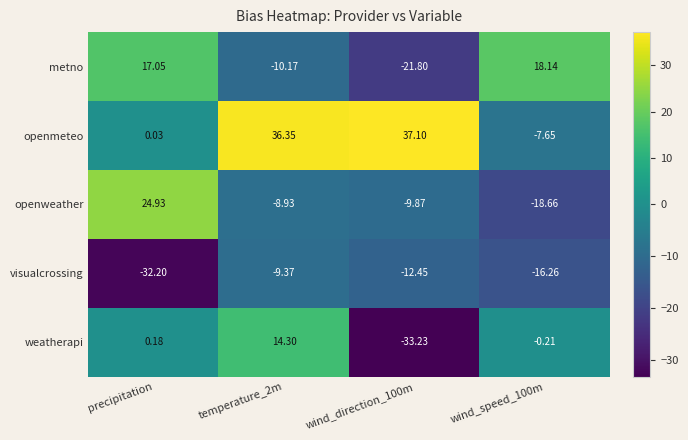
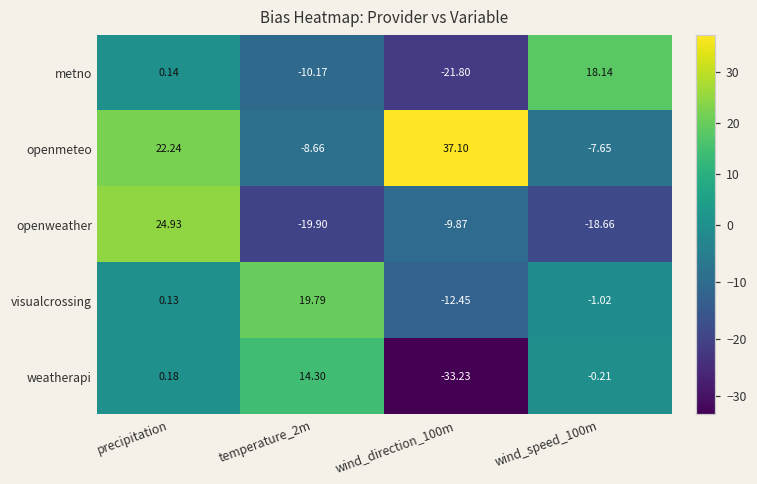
  {
    "metno": {
-     "precipitation": 17.05,
+     "precipitation": 0.14,
      "temperature_2m": -10.17,
      "wind_direction_100m": -21.80,
      "wind_speed_100m": 18.14
    },
    "openmeteo": {
-     "precipitation": 0.03,
-     "temperature_2m": 36.35,
+     "precipitation": 22.24,
+     "temperature_2m": -8.66,
      "wind_direction_100m": 37.10,
      "wind_speed_100m": -7.65
    },
    "openweather": {
      "precipitation": 24.93,
-     "temperature_2m": -8.93,
+     "temperature_2m": -19.90,
      "wind_direction_100m": -9.87,
      "wind_speed_100m": -18.66
    },
    "visualcrossing": {
-     "precipitation": -32.20,
-     "temperature_2m": -9.37,
+     "precipitation": 0.13,
+     "temperature_2m": 19.79,
      "wind_direction_100m": -12.45,
-     "wind_speed_100m": -16.26
+     "wind_speed_100m": -1.02
    },
    "weatherapi": {
      "precipitation": 0.18,
      "temperature_2m": 14.30,
      "wind_direction_100m": -33.23,
      "wind_speed_100m": -0.21
    }
  }
